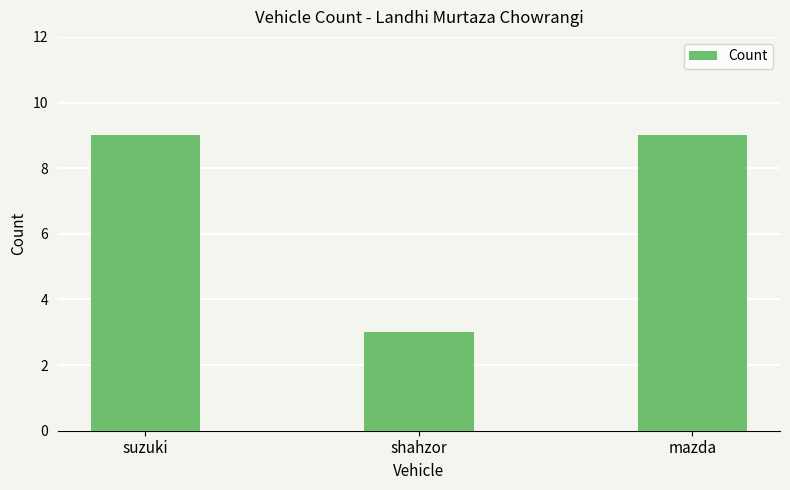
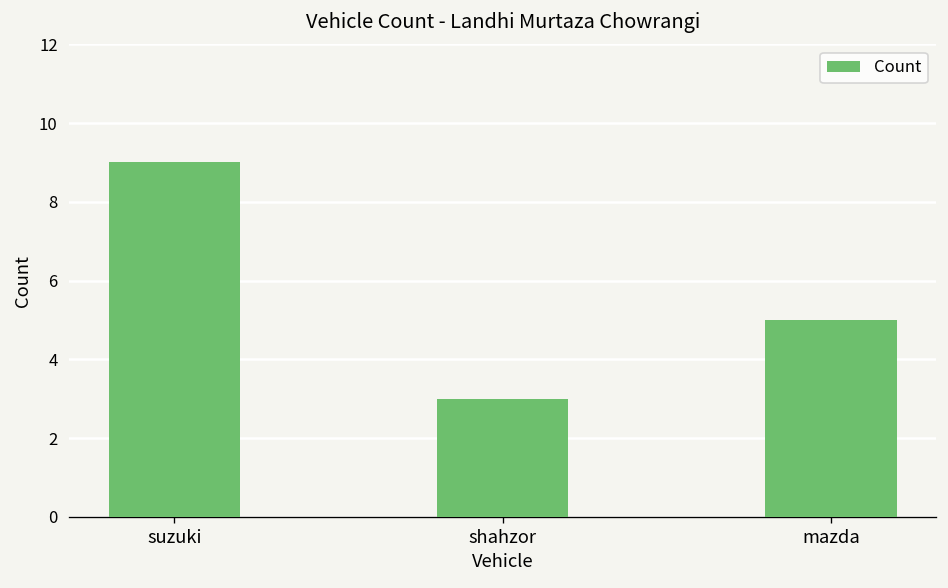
  {
    "suzuki": 9,
    "shahzor": 3,
-   "mazda": 9
+   "mazda": 5
  }
